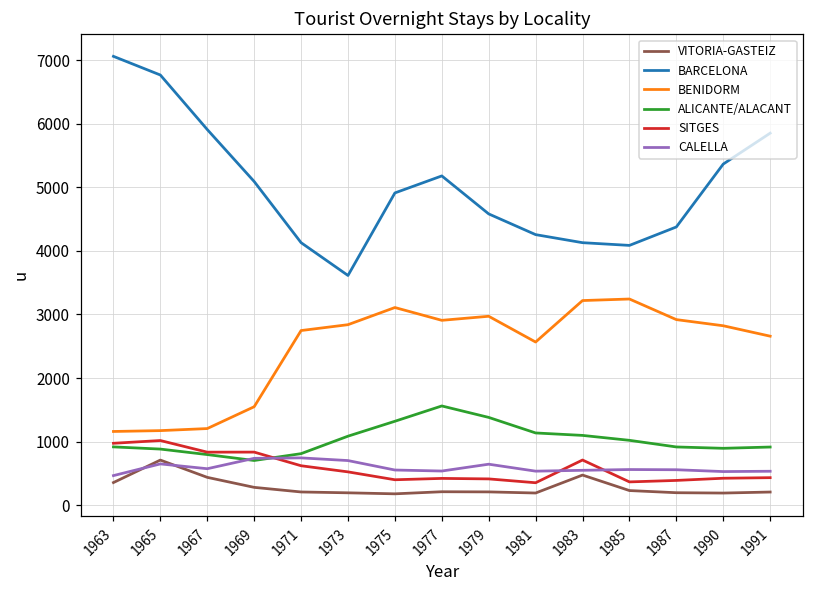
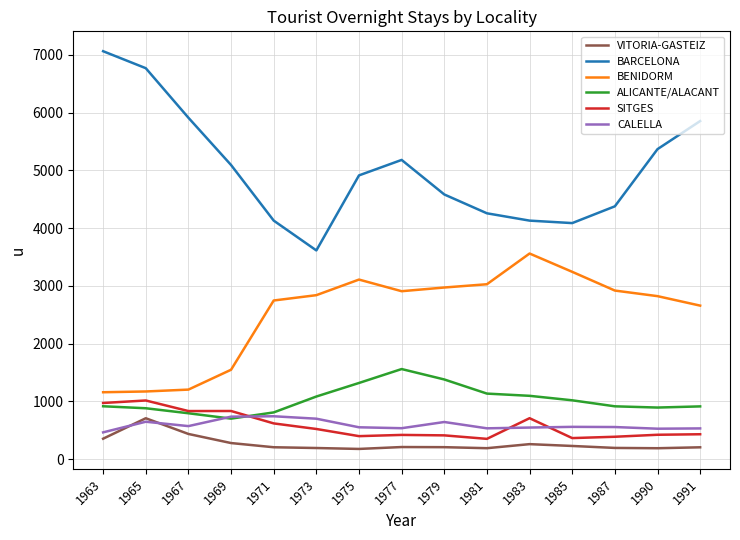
  {
    "VITORIA-GASTEIZ": {
      "1963": 400,
      "1965": 700,
      "1967": 400,
      "1969": 300,
      "1971": 200,
      "1973": 200,
      "1975": 200,
      "1977": 200,
      "1979": 200,
      "1981": 200,
-     "1983": 500,
+     "1983": 300,
      "1985": 200,
      "1987": 200,
      "1990": 200,
      "1991": 200
    },
    "BARCELONA": {
      "1963": 7100,
      "1965": 6800,
      "1967": 5900,
      "1969": 5100,
      "1971": 4100,
      "1973": 3600,
      "1975": 4900,
      "1977": 5200,
      "1979": 4600,
      "1981": 4300,
      "1983": 4100,
      "1985": 4100,
      "1987": 4400,
      "1990": 5400
    },
    "BENIDORM": {
      "1963": 1200,
      "1965": 1200,
      "1967": 1200,
      "1969": 1500,
      "1971": 2700,
      "1973": 2800,
      "1975": 3100,
      "1977": 2900,
      "1979": 3000,
-     "1981": 2600,
-     "1983": 3200,
+     "1981": 3000,
+     "1983": 3600,
      "1985": 3200,
      "1987": 2900,
      "1990": 2800,
      "1991": 2700
    },
    "ALICANTE/ALACANT": {
      "1963": 900,
      "1965": 900,
      "1971": 800,
      "1973": 1100,
      "1975": 1300,
      "1977": 1600,
      "1979": 1400,
      "1981": 1100,
      "1983": 1100,
      "1985": 1000,
      "1987": 900,
      "1990": 900,
      "1991": 900
    },
    "SITGES": {
      "1963": 1000,
      "1965": 1000,
      "1969": 800,
      "1971": 600,
      "1973": 500,
      "1975": 400,
      "1977": 400,
      "1979": 400,
      "1981": 400,
      "1983": 700,
      "1985": 400,
      "1987": 400,
      "1990": 400,
      "1991": 400
    },
    "CALELLA": {
      "1963": 500,
      "1965": 600,
      "1967": 600,
      "1971": 700,
      "1973": 700,
      "1975": 600,
      "1977": 500,
      "1979": 600,
      "1981": 500,
      "1983": 500,
      "1985": 600,
      "1987": 600,
      "1990": 500,
      "1991": 500
    }
  }
